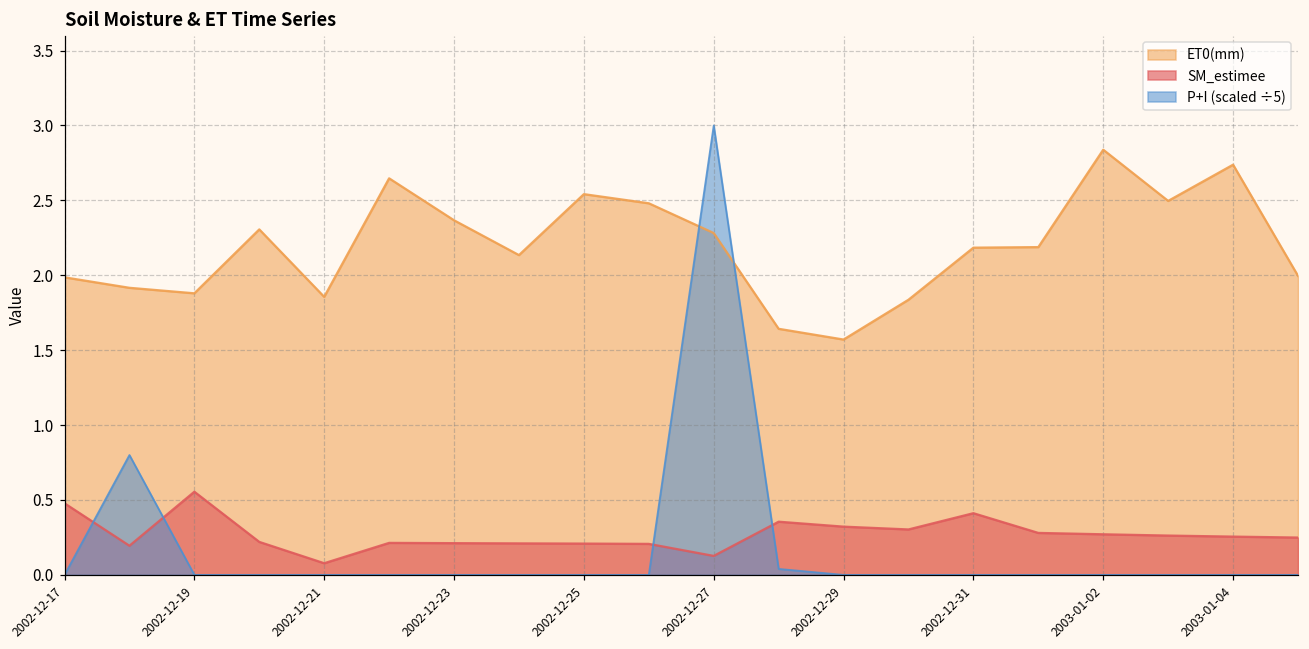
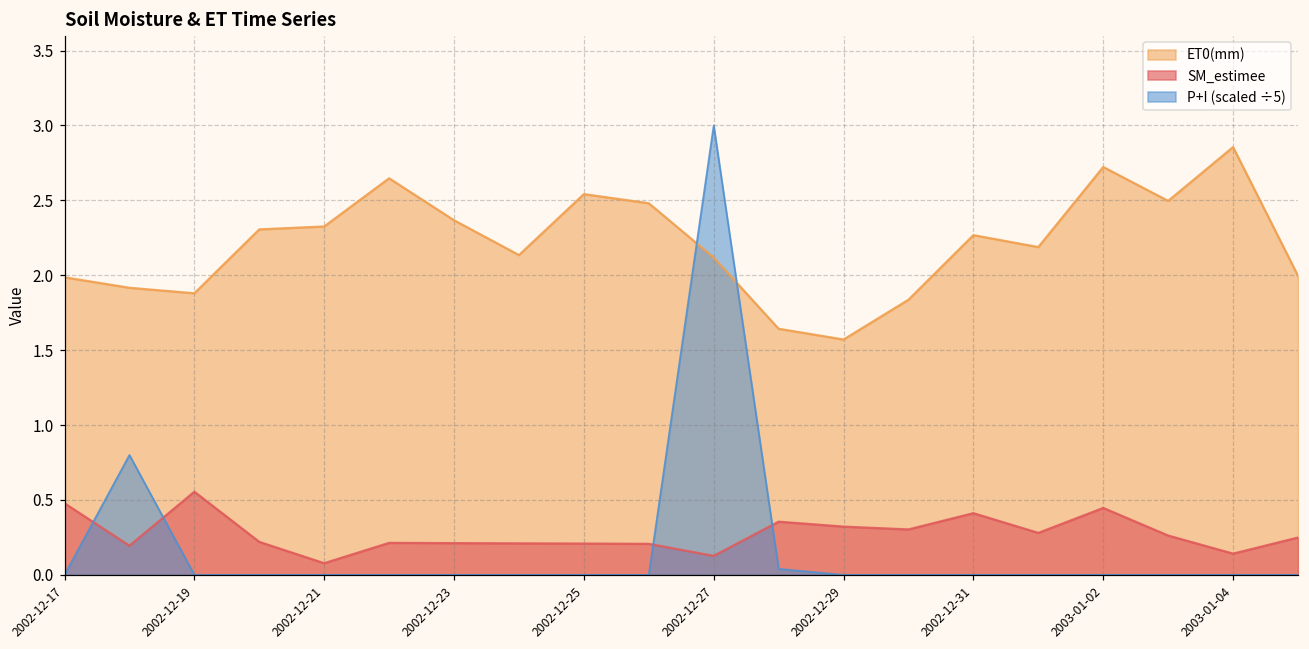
  {
    "ET0(mm)": {
      "2002-12-17": 1.99,
      "2002-12-19": 1.88,
-     "2002-12-21": 1.86,
+     "2002-12-21": 2.33,
      "2002-12-23": 2.37,
      "2002-12-25": 2.54,
-     "2002-12-27": 2.28,
+     "2002-12-27": 2.12,
      "2002-12-29": 1.57,
-     "2002-12-31": 2.18,
-     "2003-01-02": 2.84,
-     "2003-01-04": 2.74
+     "2002-12-31": 2.27,
+     "2003-01-02": 2.72,
+     "2003-01-04": 2.86
    },
    "SM_estimee": {
      "2002-12-17": 0.48,
      "2002-12-19": 0.56,
      "2002-12-21": 0.08,
      "2002-12-23": 0.21,
      "2002-12-25": 0.21,
      "2002-12-27": 0.13,
      "2002-12-29": 0.32,
      "2002-12-31": 0.41,
-     "2003-01-02": 0.27,
-     "2003-01-04": 0.26
+     "2003-01-02": 0.45,
+     "2003-01-04": 0.14
    },
    "P+I (scaled ÷5)": {
      "2002-12-17": 0.00,
      "2002-12-19": 0.00,
      "2002-12-21": 0.00,
      "2002-12-23": 0.00,
      "2002-12-25": 0.00,
      "2002-12-27": 3.00,
      "2002-12-29": 0.00,
      "2002-12-31": 0.00,
      "2003-01-02": 0.00,
      "2003-01-04": 0.00
    }
  }
